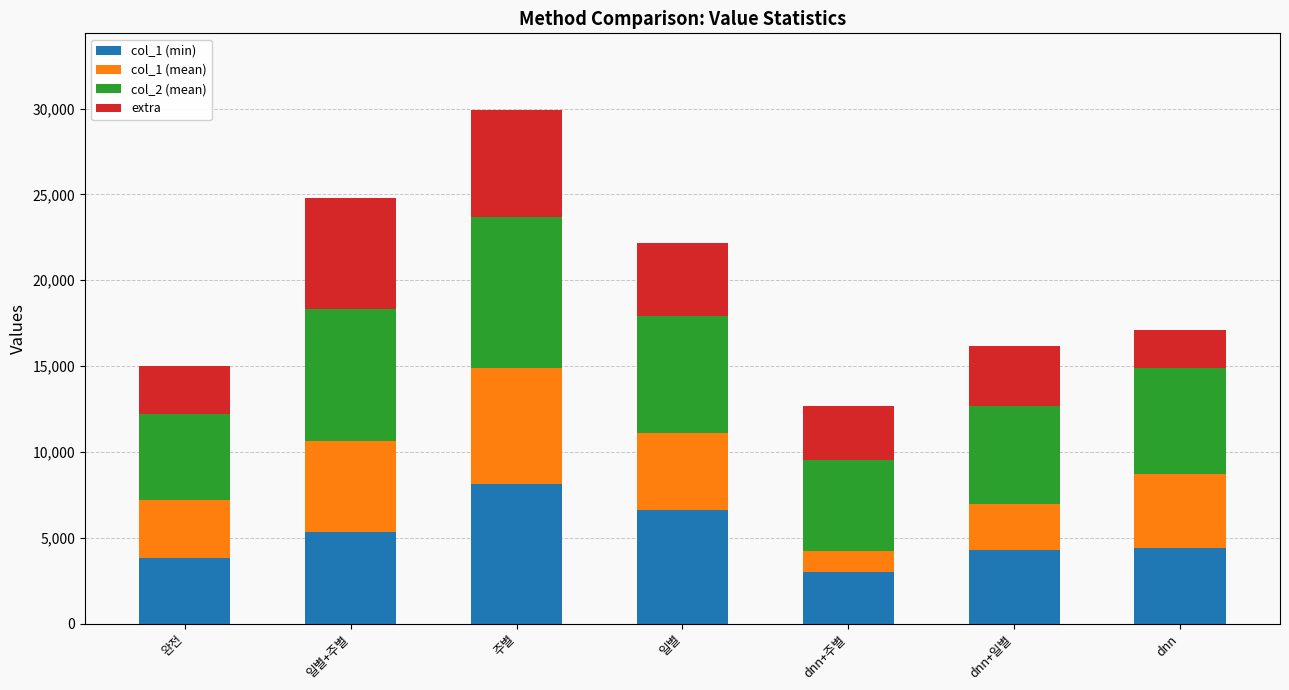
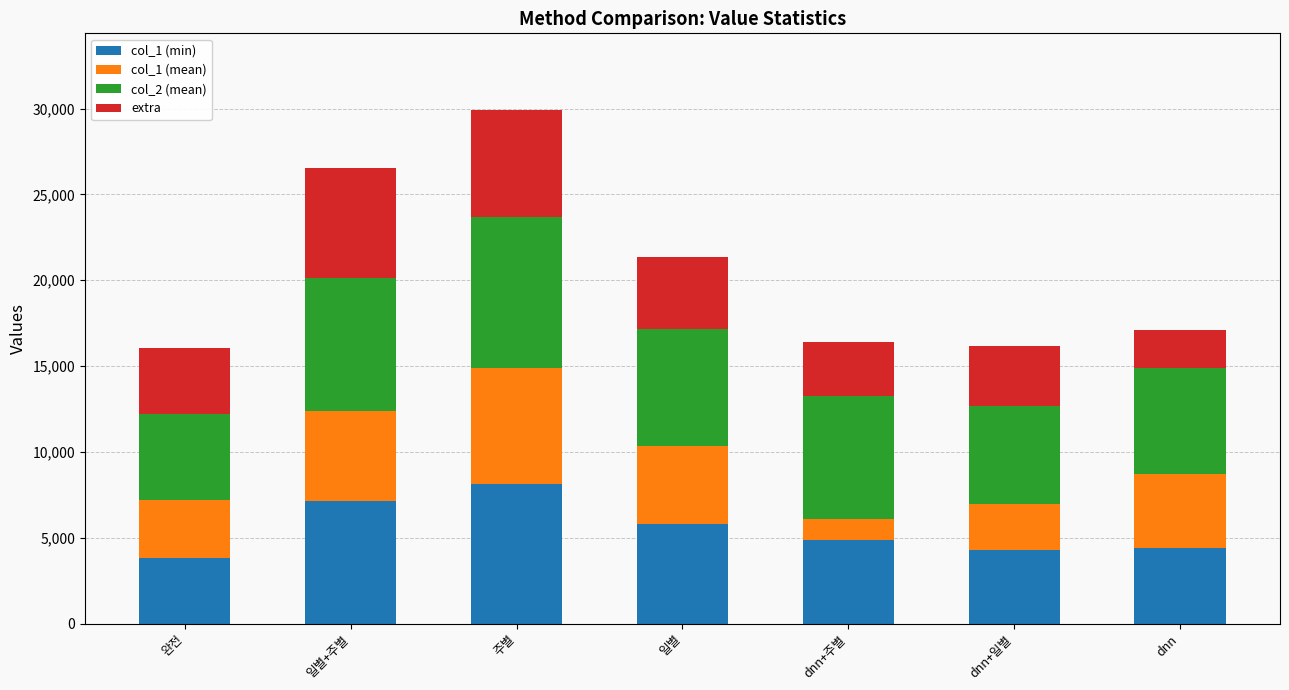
  {
    "col_1 (min)": {
      "완전": "3,800",
-     "일별+주별": "5,400",
+     "일별+주별": "7,100",
      "주별": "8,200",
-     "일별": "6,600",
-     "dnn+주별": "3,000",
+     "일별": "5,800",
+     "dnn+주별": "4,900",
      "dnn+일별": "4,300",
      "dnn": "4,400"
    },
    "col_1 (mean)": {
      "완전": "3,300",
      "일별+주별": "5,300",
      "주별": "6,700",
      "일별": "4,500",
      "dnn+주별": "1,200",
      "dnn+일별": "2,700",
      "dnn": "4,300"
    },
    "col_2 (mean)": {
      "완전": "5,000",
      "일별+주별": "7,700",
      "주별": "8,800",
      "일별": "6,800",
-     "dnn+주별": "5,300",
+     "dnn+주별": "7,200",
      "dnn+일별": "5,700",
      "dnn": "6,100"
    },
    "extra": {
-     "완전": "2,800",
+     "완전": "3,900",
      "일별+주별": "6,500",
      "주별": "6,200",
      "일별": "4,200",
      "dnn+주별": "3,200",
      "dnn+일별": "3,500",
      "dnn": "2,200"
    }
  }
